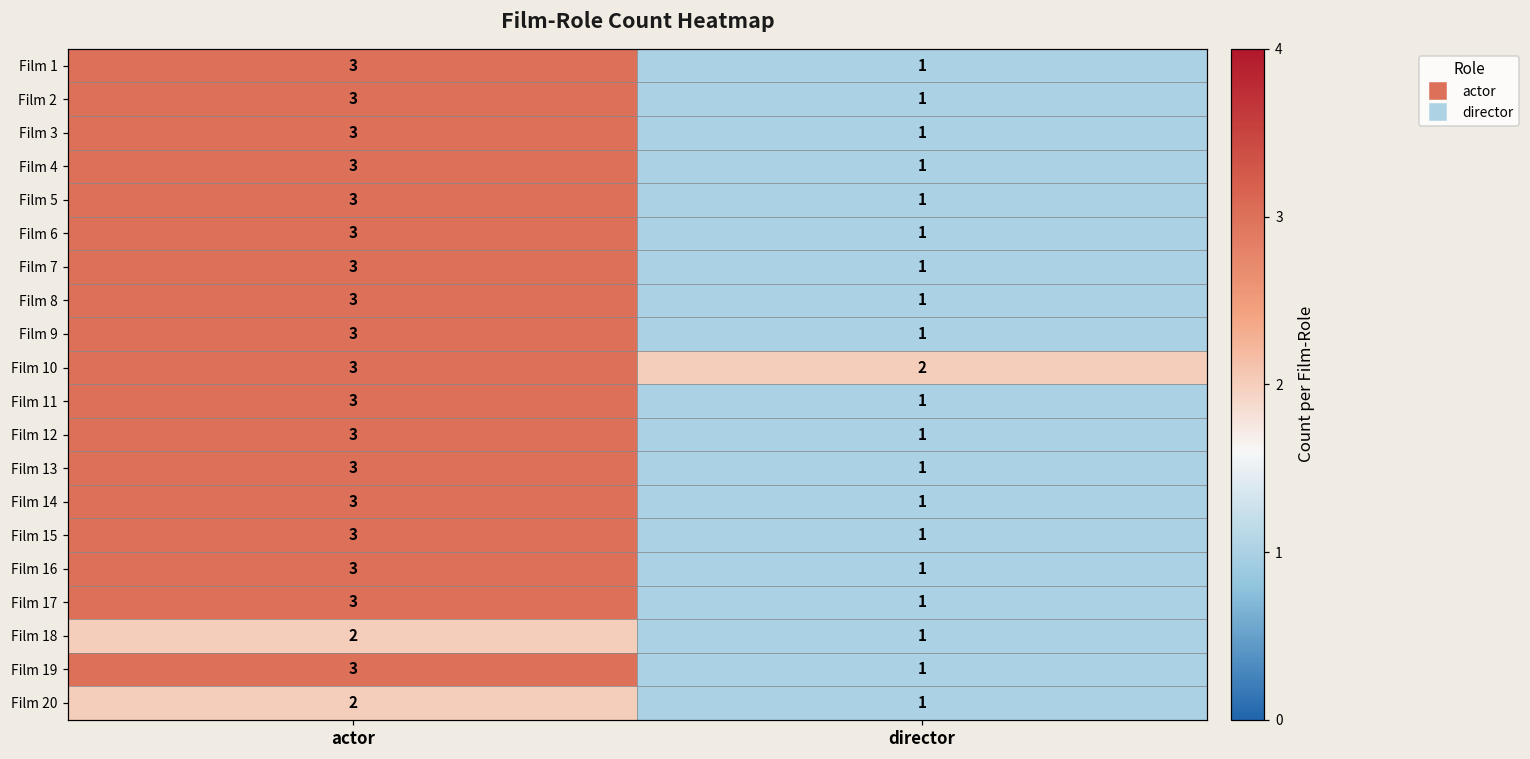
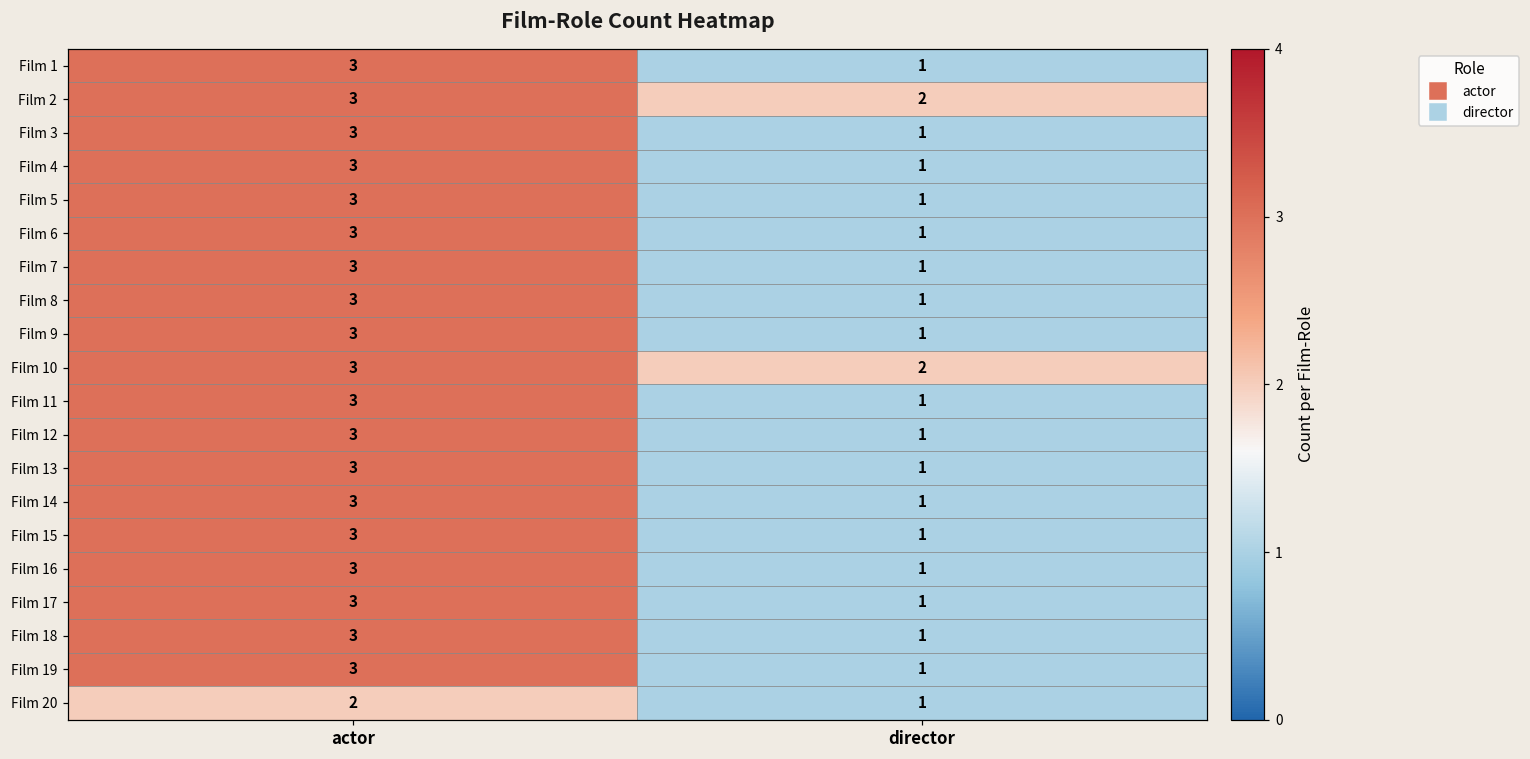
  {
    "Film 1": {
      "actor": 3,
      "director": 1
    },
    "Film 2": {
      "actor": 3,
-     "director": 1
+     "director": 2
    },
    "Film 3": {
      "actor": 3,
      "director": 1
    },
    "Film 4": {
      "actor": 3,
      "director": 1
    },
    "Film 5": {
      "actor": 3,
      "director": 1
    },
    "Film 6": {
      "actor": 3,
      "director": 1
    },
    "Film 7": {
      "actor": 3,
      "director": 1
    },
    "Film 8": {
      "actor": 3,
      "director": 1
    },
    "Film 9": {
      "actor": 3,
      "director": 1
    },
    "Film 10": {
      "actor": 3,
      "director": 2
    },
    "Film 11": {
      "actor": 3,
      "director": 1
    },
    "Film 12": {
      "actor": 3,
      "director": 1
    },
    "Film 13": {
      "actor": 3,
      "director": 1
    },
    "Film 14": {
      "actor": 3,
      "director": 1
    },
    "Film 15": {
      "actor": 3,
      "director": 1
    },
    "Film 16": {
      "actor": 3,
      "director": 1
    },
    "Film 17": {
      "actor": 3,
      "director": 1
    },
    "Film 18": {
-     "actor": 2,
+     "actor": 3,
      "director": 1
    },
    "Film 19": {
      "actor": 3,
      "director": 1
    },
    "Film 20": {
      "actor": 2,
      "director": 1
    }
  }
